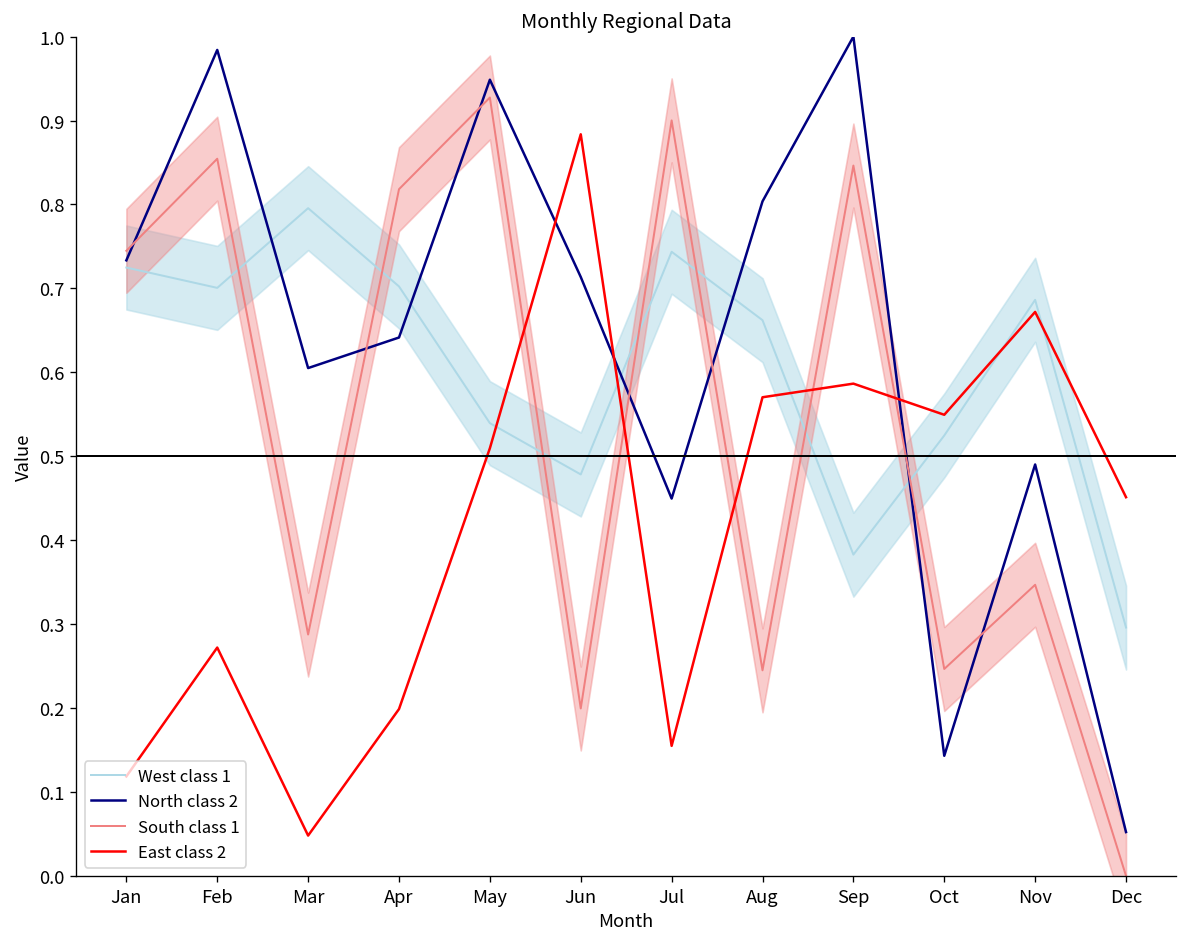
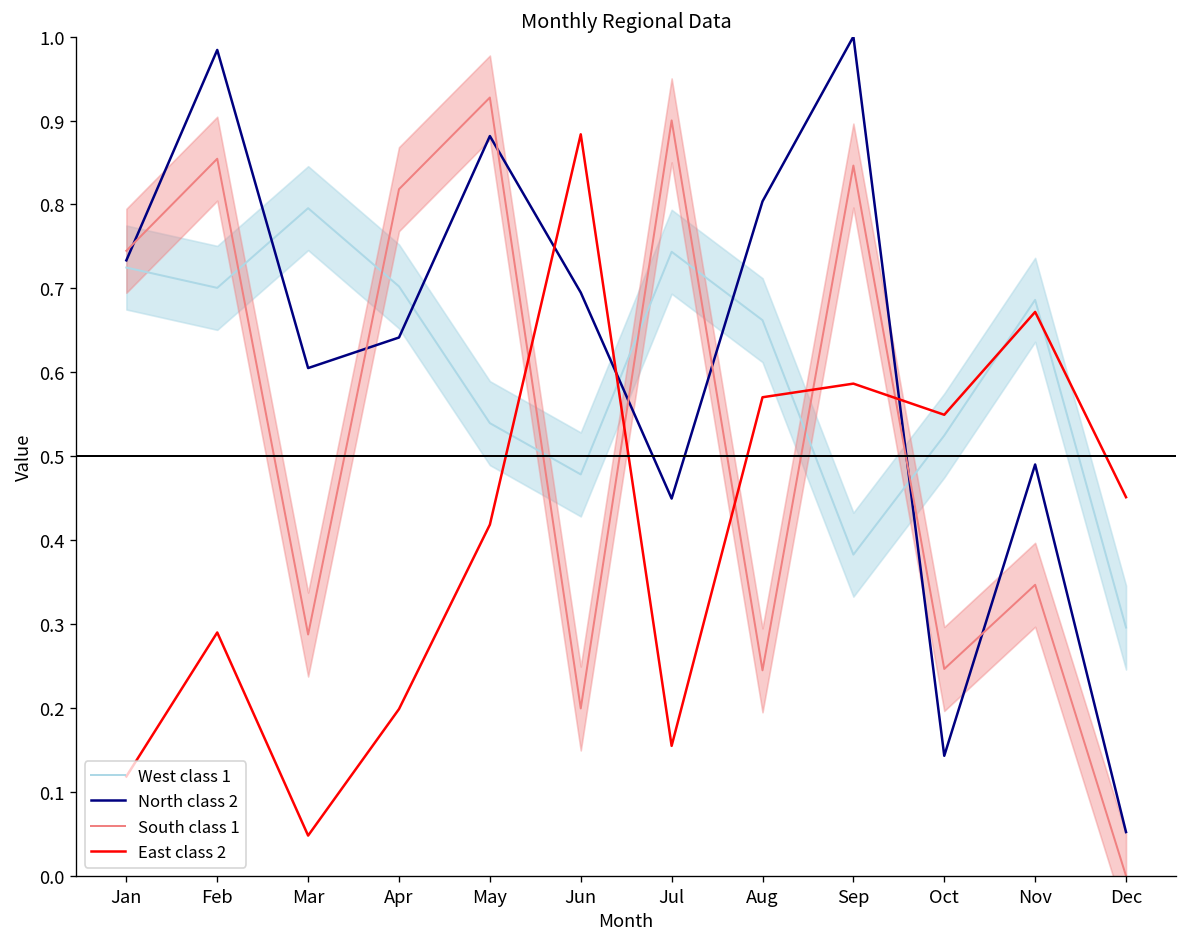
  {
    "North class 2": {
      "Jan": 0.73,
      "Feb": 0.98,
      "Mar": 0.61,
      "Apr": 0.64,
-     "May": 0.95,
-     "Jun": 0.71,
+     "May": 0.88,
+     "Jun": 0.70,
      "Jul": 0.45,
      "Aug": 0.80,
      "Sep": 1.00,
      "Oct": 0.14,
      "Nov": 0.49
    },
    "East class 2": {
-     "Feb": 0.27,
+     "Feb": 0.29,
      "Mar": 0.05,
      "Apr": 0.20,
-     "May": 0.51,
+     "May": 0.42,
      "Jun": 0.88,
      "Jul": 0.15,
      "Aug": 0.57,
      "Sep": 0.59,
      "Oct": 0.55,
      "Nov": 0.67,
      "Dec": 0.45
    }
  }
